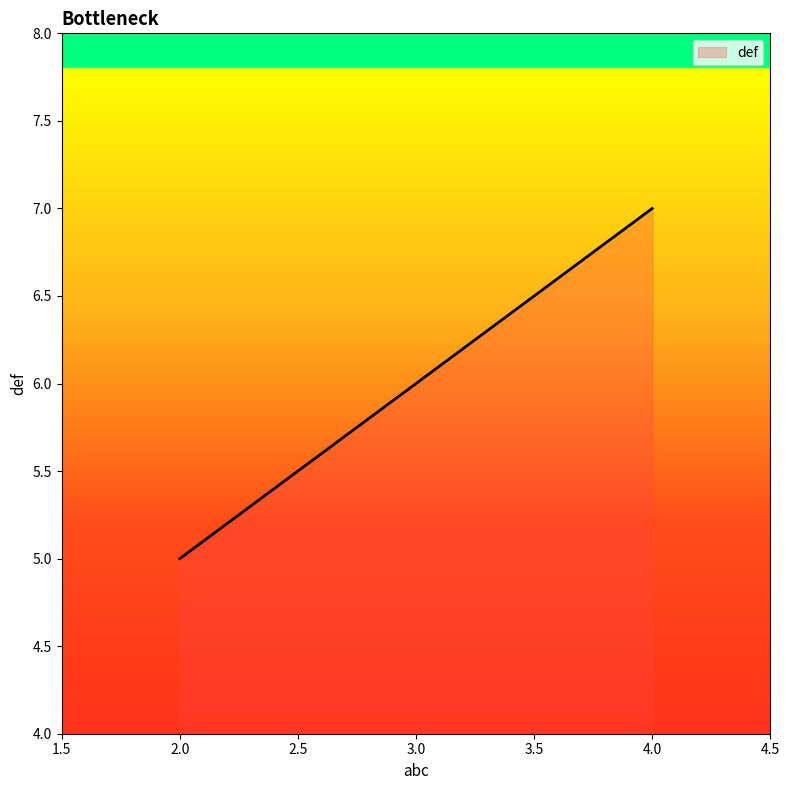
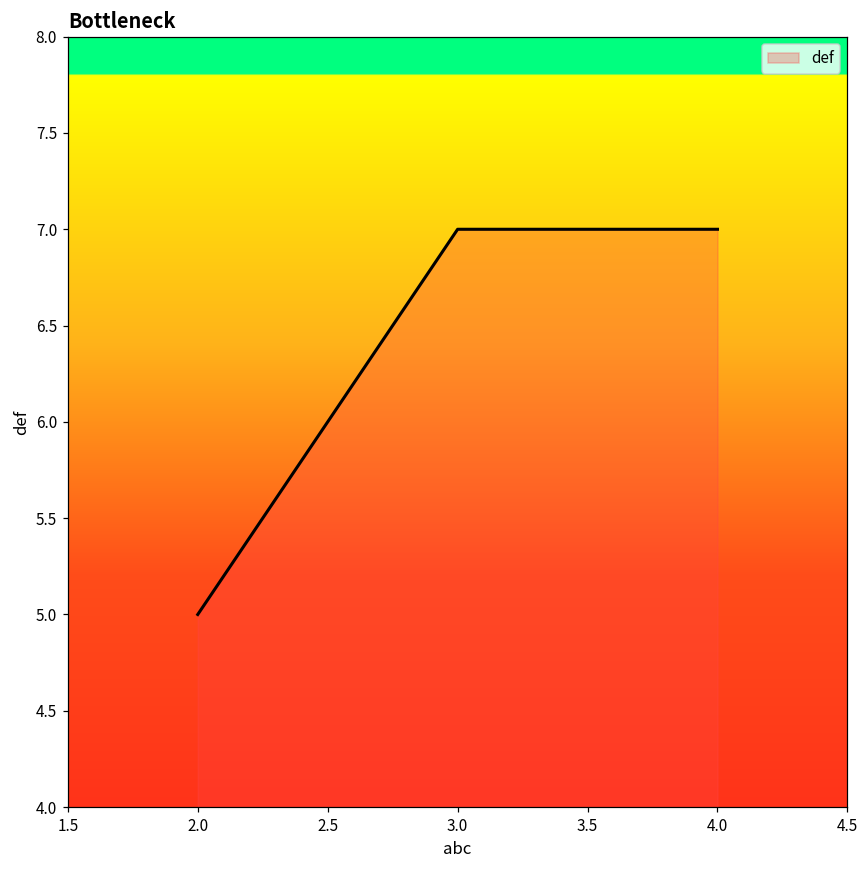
  {
    "2.0": 5,
-   "3.0": 6,
+   "3.0": 7,
    "4.0": 7
  }
